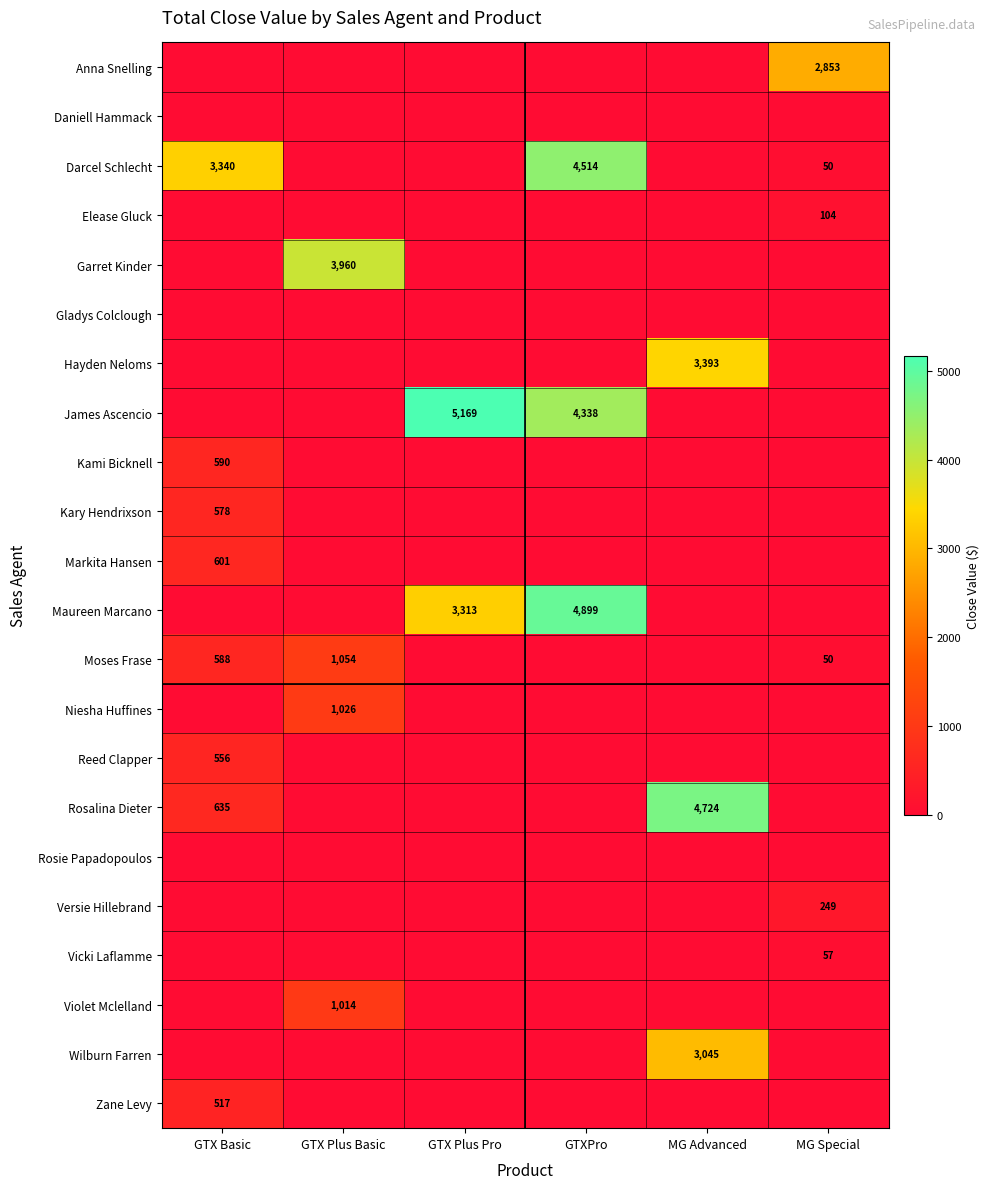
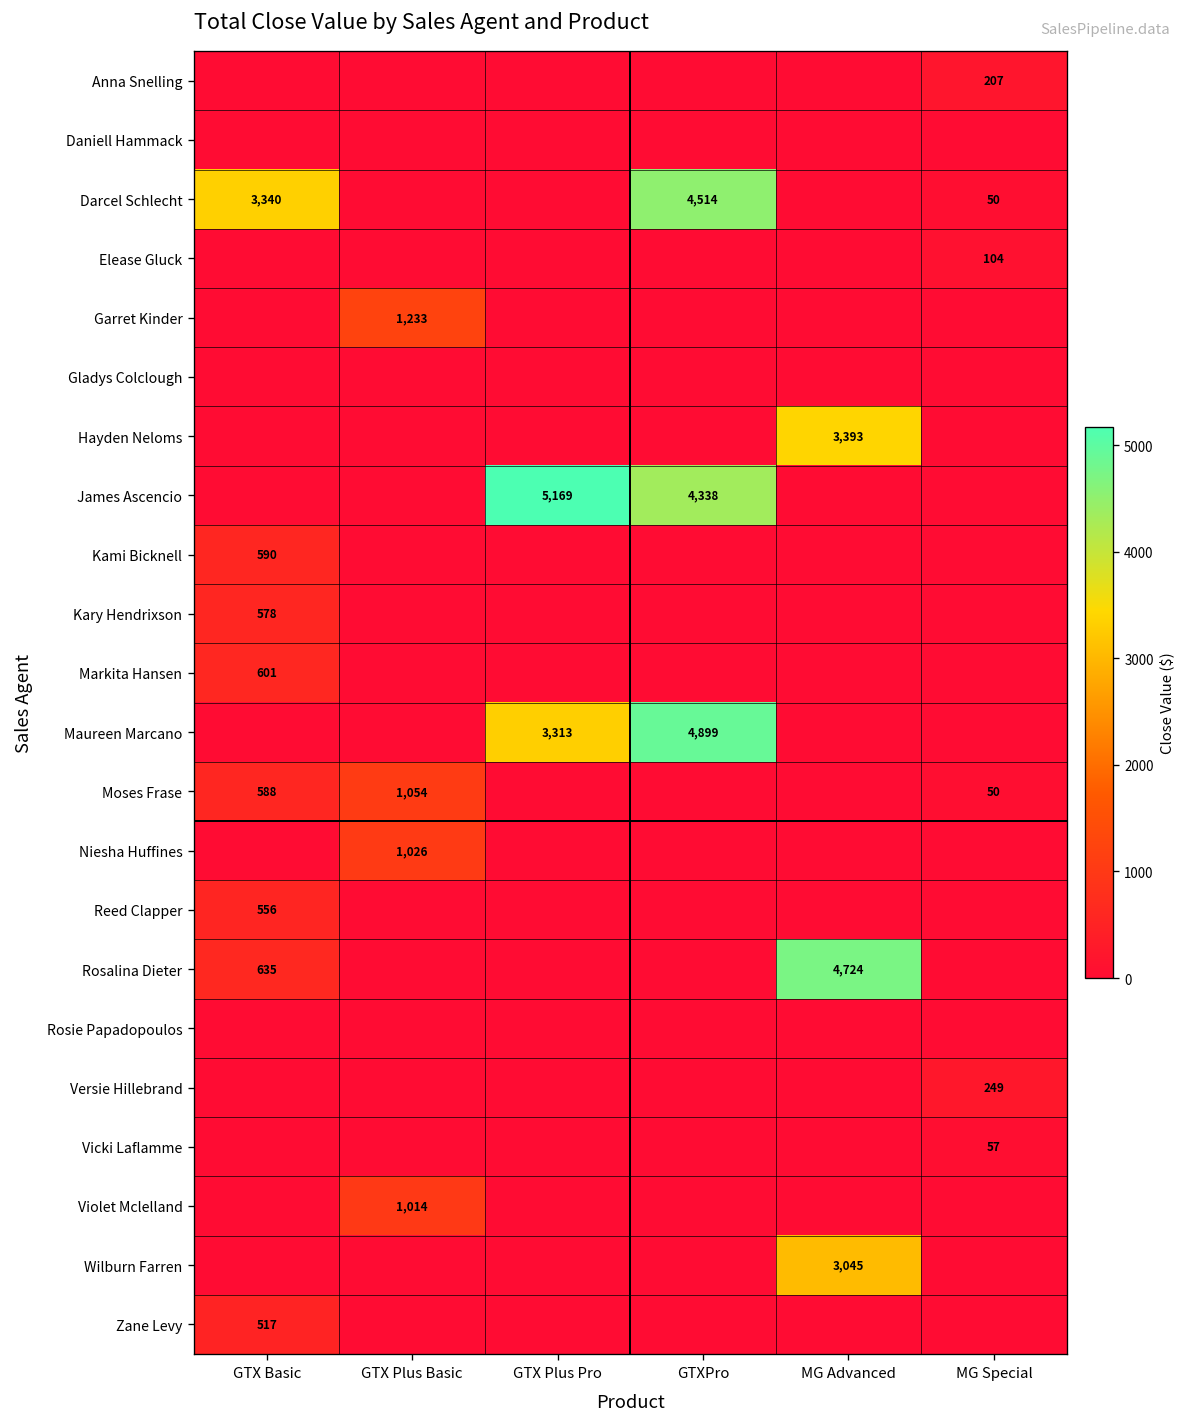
  {
    "Anna Snelling": {
-     "MG Special": "2,853"
+     "MG Special": "207"
    },
    "Darcel Schlecht": {
      "GTX Basic": "3,340",
      "GTXPro": "4,514",
      "MG Special": "50"
    },
    "Elease Gluck": {
      "MG Special": "104"
    },
    "Garret Kinder": {
-     "GTX Plus Basic": "3,960"
+     "GTX Plus Basic": "1,233"
    },
    "Hayden Neloms": {
      "MG Advanced": "3,393"
    },
    "James Ascencio": {
      "GTX Plus Pro": "5,169",
      "GTXPro": "4,338"
    },
    "Kami Bicknell": {
      "GTX Basic": "590"
    },
    "Kary Hendrixson": {
      "GTX Basic": "578"
    },
    "Markita Hansen": {
      "GTX Basic": "601"
    },
    "Maureen Marcano": {
      "GTX Plus Pro": "3,313",
      "GTXPro": "4,899"
    },
    "Moses Frase": {
      "GTX Basic": "588",
      "GTX Plus Basic": "1,054",
      "MG Special": "50"
    },
    "Niesha Huffines": {
      "GTX Plus Basic": "1,026"
    },
    "Reed Clapper": {
      "GTX Basic": "556"
    },
    "Rosalina Dieter": {
      "GTX Basic": "635",
      "MG Advanced": "4,724"
    },
    "Versie Hillebrand": {
      "MG Special": "249"
    },
    "Vicki Laflamme": {
      "MG Special": "57"
    },
    "Violet Mclelland": {
      "GTX Plus Basic": "1,014"
    },
    "Wilburn Farren": {
      "MG Advanced": "3,045"
    },
    "Zane Levy": {
      "GTX Basic": "517"
    }
  }
